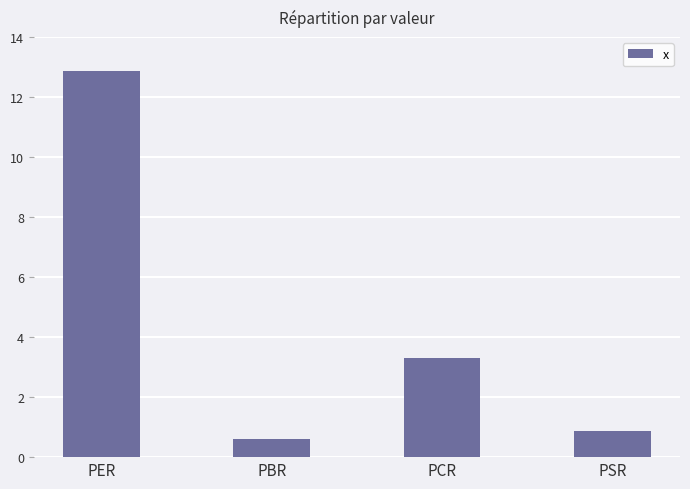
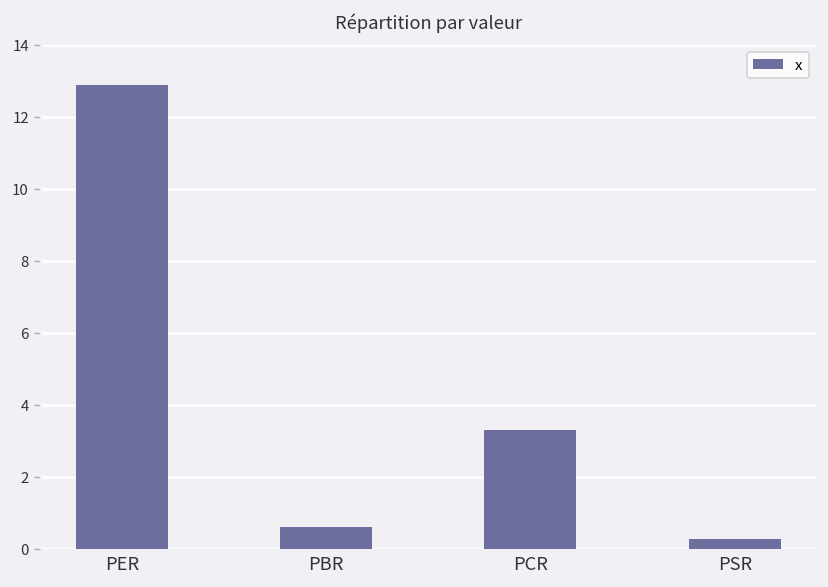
  {
    "PER": 12.9,
    "PBR": 0.6,
    "PCR": 3.3,
-   "PSR": 0.9
+   "PSR": 0.3
  }
